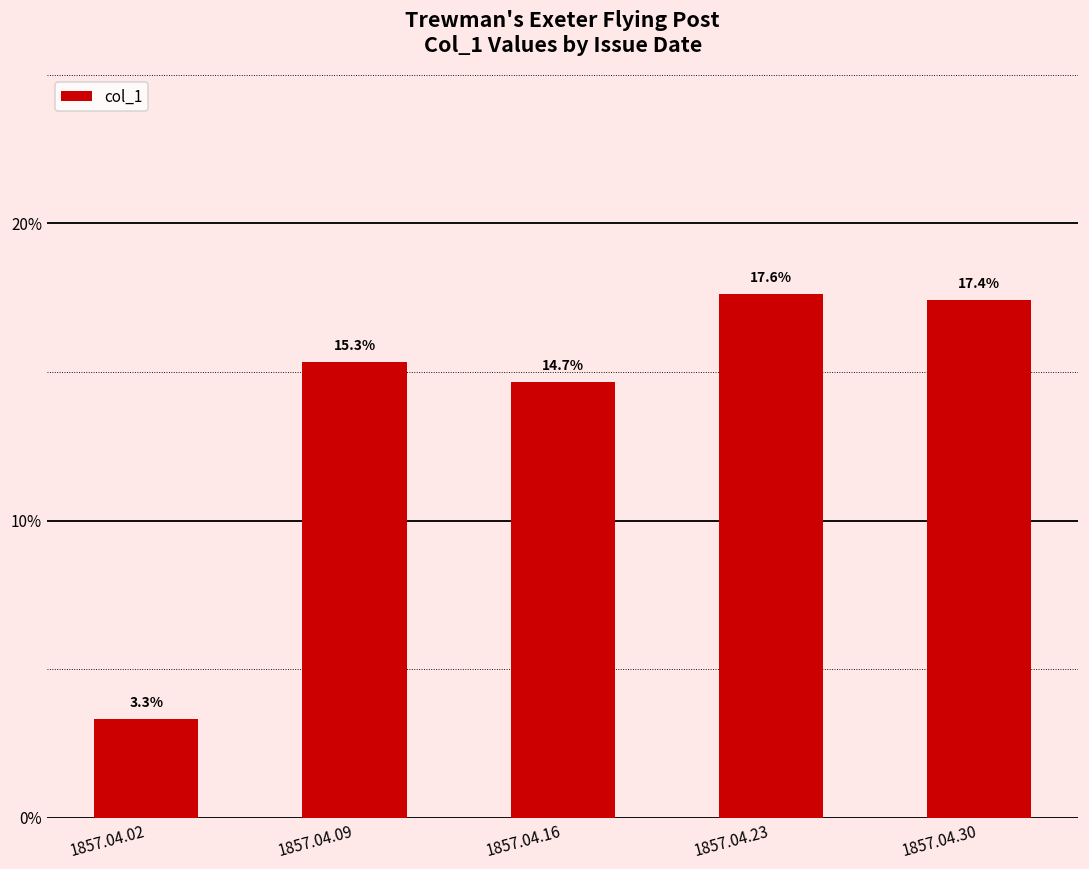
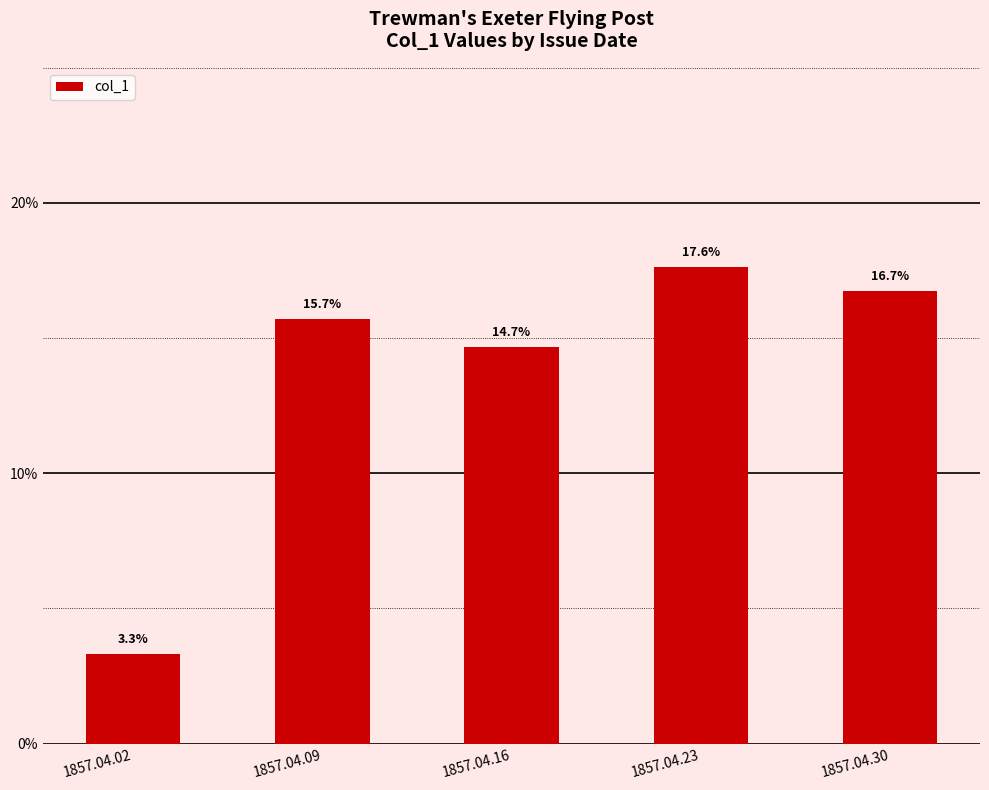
  {
    "1857.04.02": "3.3%",
-   "1857.04.09": "15.3%",
+   "1857.04.09": "15.7%",
    "1857.04.16": "14.7%",
    "1857.04.23": "17.6%",
-   "1857.04.30": "17.4%"
+   "1857.04.30": "16.7%"
  }
